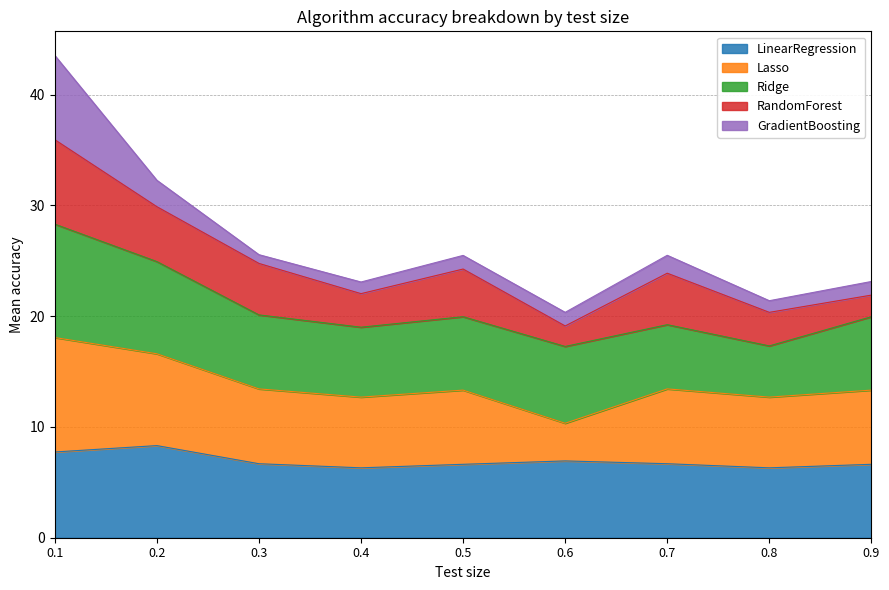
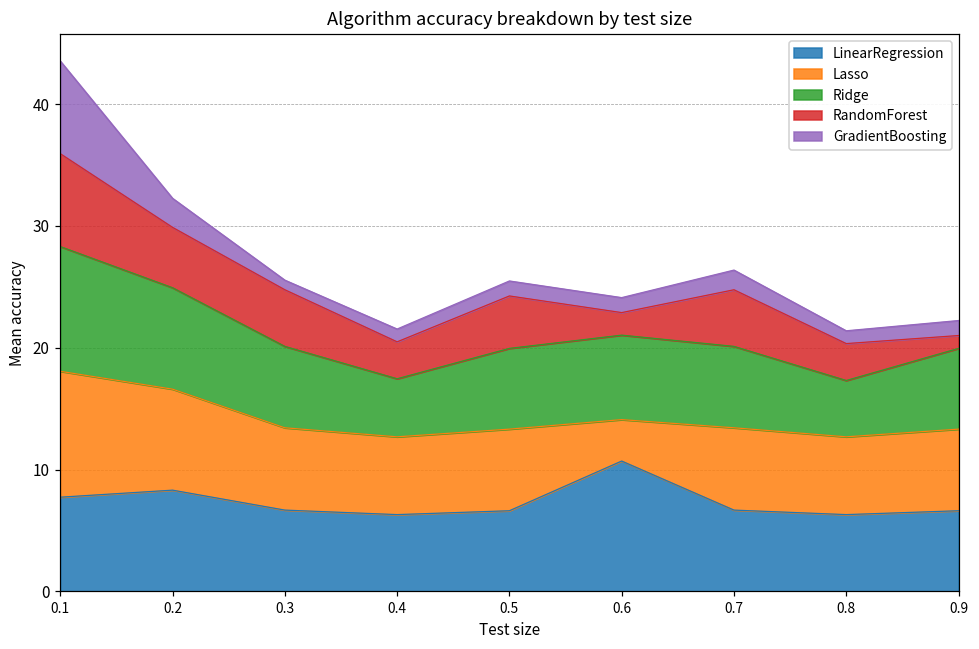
  {
    "LinearRegression": {
      "0.1": 7.7,
      "0.2": 8.3,
      "0.3": 6.7,
      "0.4": 6.3,
      "0.5": 6.6,
-     "0.6": 6.9,
+     "0.6": 10.7,
      "0.7": 6.7,
      "0.8": 6.3,
      "0.9": 6.6
    },
    "Lasso": {
      "0.1": 10.3,
      "0.2": 8.3,
      "0.3": 6.8,
      "0.4": 6.4,
      "0.5": 6.7,
      "0.6": 3.4,
      "0.7": 6.8,
      "0.8": 6.4,
      "0.9": 6.7
    },
    "Ridge": {
      "0.1": 10.2,
      "0.2": 8.3,
      "0.3": 6.7,
-     "0.4": 6.3,
+     "0.4": 4.8,
      "0.5": 6.6,
      "0.6": 6.9,
-     "0.7": 5.8,
+     "0.7": 6.7,
      "0.8": 4.6,
      "0.9": 6.6
    },
    "RandomForest": {
      "0.1": 7.6,
      "0.2": 5.0,
      "0.3": 4.6,
      "0.4": 3.0,
      "0.5": 4.3,
      "0.6": 1.8,
      "0.7": 4.6,
      "0.8": 3.0,
-     "0.9": 2.0
+     "0.9": 1.1
    },
    "GradientBoosting": {
      "0.1": 7.6,
      "0.2": 2.4,
      "0.3": 0.8,
      "0.4": 1.1,
      "0.5": 1.2,
      "0.6": 1.2,
      "0.7": 1.6,
      "0.8": 1.1,
      "0.9": 1.2
    }
  }
